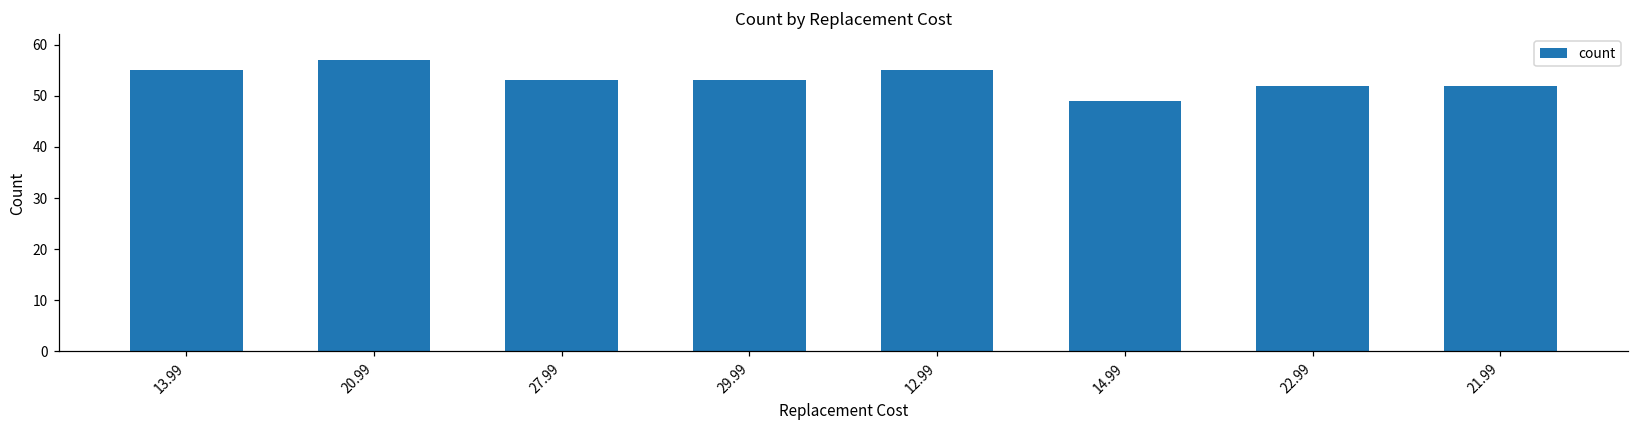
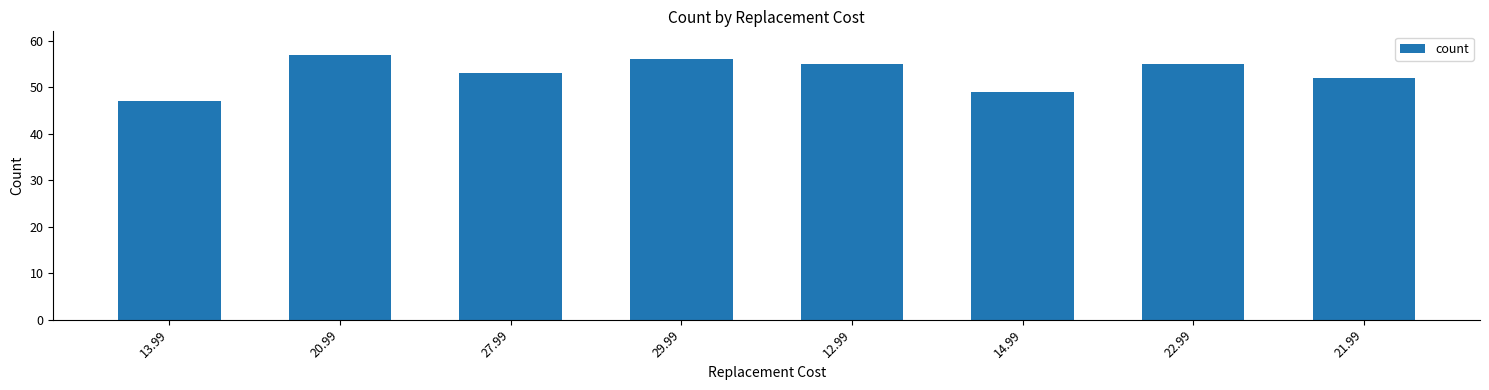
  {
-   "13.99": 55,
+   "13.99": 47,
    "20.99": 57,
    "27.99": 53,
-   "29.99": 53,
+   "29.99": 56,
    "12.99": 55,
    "14.99": 49,
-   "22.99": 52,
+   "22.99": 55,
    "21.99": 52
  }
